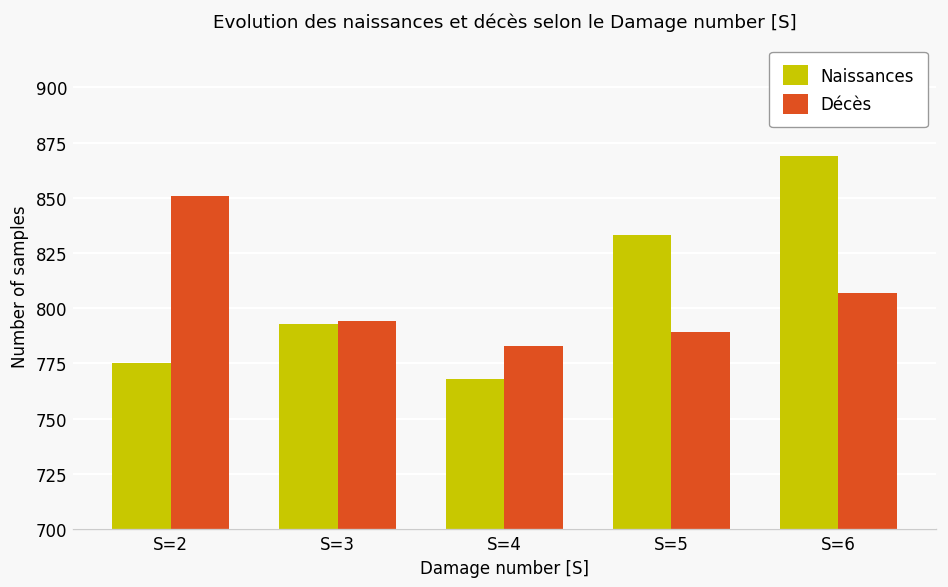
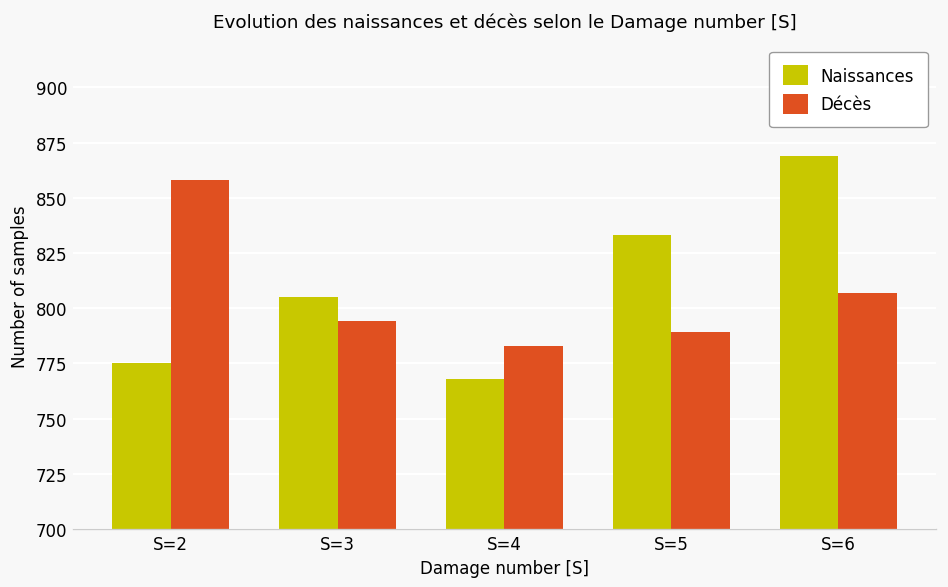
  {
    "Naissances": {
      "S=2": 775,
-     "S=3": 793,
+     "S=3": 805,
      "S=4": 768,
      "S=5": 833,
      "S=6": 869
    },
    "Décès": {
-     "S=2": 851,
+     "S=2": 858,
      "S=3": 794,
      "S=4": 783,
      "S=5": 789,
      "S=6": 807
    }
  }
